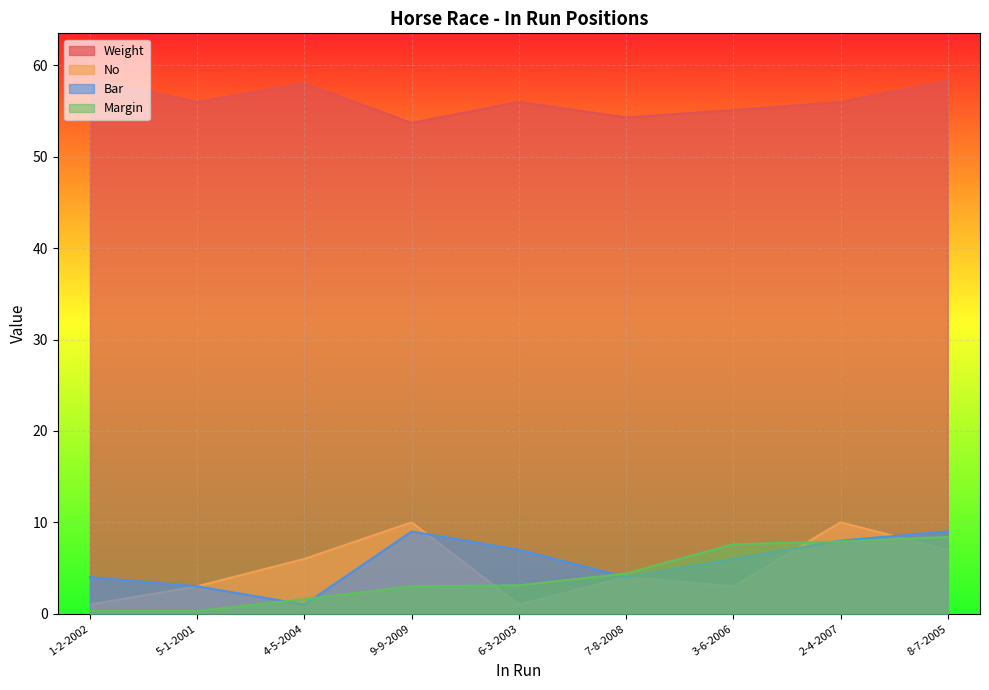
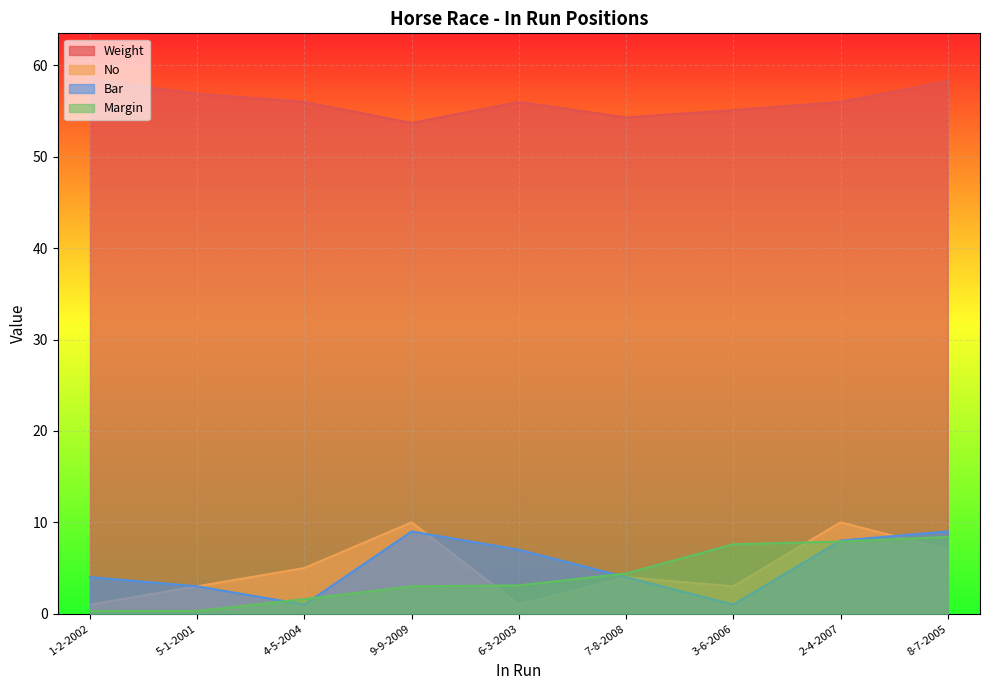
  {
    "Weight": {
-     "5-1-2001": 56,
-     "4-5-2004": 58,
+     "5-1-2001": 57,
+     "4-5-2004": 56,
      "9-9-2009": 54,
      "6-3-2003": 56,
      "7-8-2008": 54,
      "3-6-2006": 55,
      "2-4-2007": 56,
      "8-7-2005": 58
    },
    "No": {
      "1-2-2002": 1,
-     "4-5-2004": 6,
+     "4-5-2004": 5,
      "9-9-2009": 10,
      "6-3-2003": 1,
      "3-6-2006": 3,
      "2-4-2007": 10,
      "8-7-2005": 7
    },
    "Bar": {
      "1-2-2002": 4,
      "4-5-2004": 1,
      "9-9-2009": 9,
      "6-3-2003": 7,
-     "3-6-2006": 6,
+     "3-6-2006": 1,
      "8-7-2005": 9
    },
    "Margin": {
      "1-2-2002": 0,
      "5-1-2001": 0,
      "4-5-2004": 2,
      "9-9-2009": 3,
      "6-3-2003": 3,
      "7-8-2008": 4,
      "3-6-2006": 8,
      "8-7-2005": 8
    }
  }
